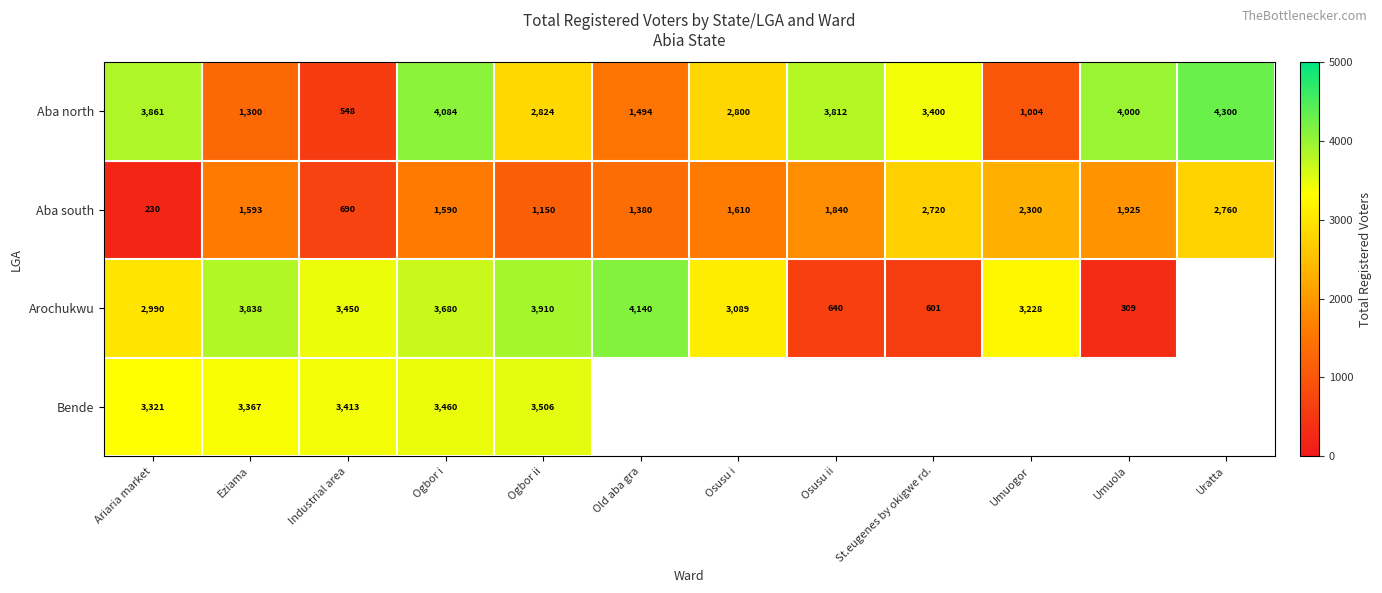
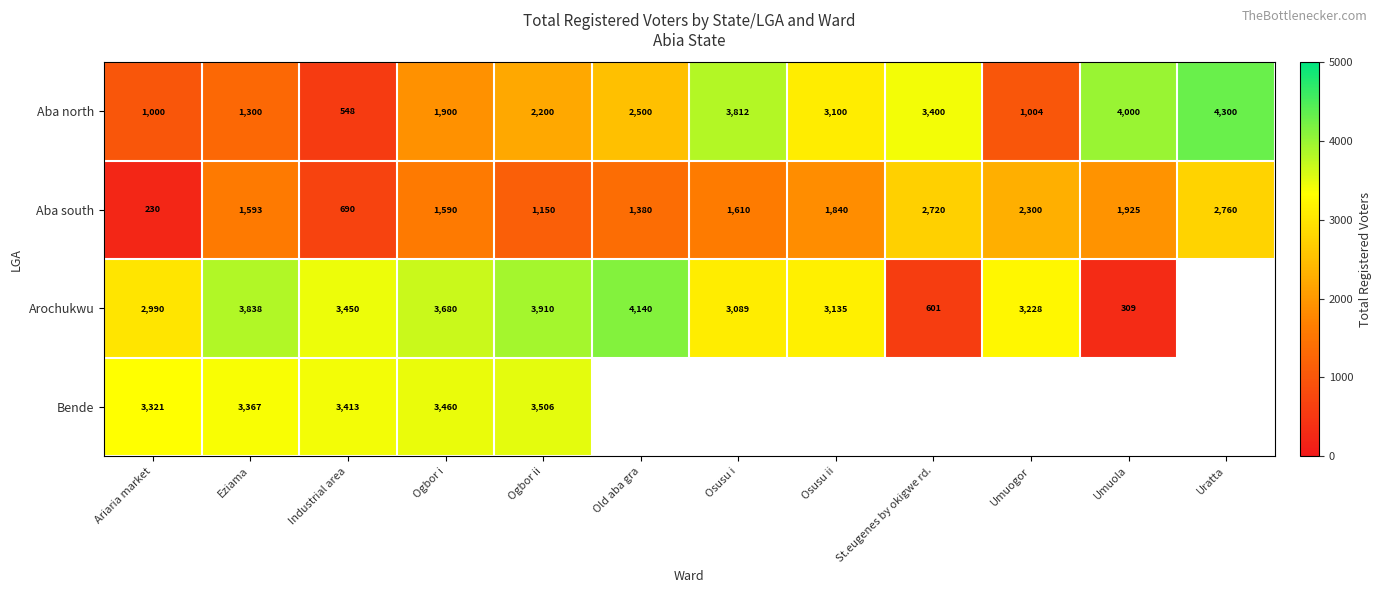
  {
    "Aba north": {
-     "Ariaria market": "3,861",
+     "Ariaria market": "1,000",
      "Eziama": "1,300",
      "Industrial area": "548",
-     "Ogbor i": "4,084",
-     "Ogbor ii": "2,824",
-     "Old aba gra": "1,494",
-     "Osusu i": "2,800",
-     "Osusu ii": "3,812",
+     "Ogbor i": "1,900",
+     "Ogbor ii": "2,200",
+     "Old aba gra": "2,500",
+     "Osusu i": "3,812",
+     "Osusu ii": "3,100",
      "St.eugenes by okigwe rd.": "3,400",
      "Umuogor": "1,004",
      "Umuola": "4,000",
      "Uratta": "4,300"
    },
    "Aba south": {
      "Ariaria market": "230",
      "Eziama": "1,593",
      "Industrial area": "690",
      "Ogbor i": "1,590",
      "Ogbor ii": "1,150",
      "Old aba gra": "1,380",
      "Osusu i": "1,610",
      "Osusu ii": "1,840",
      "St.eugenes by okigwe rd.": "2,720",
      "Umuogor": "2,300",
      "Umuola": "1,925",
      "Uratta": "2,760"
    },
    "Arochukwu": {
      "Ariaria market": "2,990",
      "Eziama": "3,838",
      "Industrial area": "3,450",
      "Ogbor i": "3,680",
      "Ogbor ii": "3,910",
      "Old aba gra": "4,140",
      "Osusu i": "3,089",
-     "Osusu ii": "640",
+     "Osusu ii": "3,135",
      "St.eugenes by okigwe rd.": "601",
      "Umuogor": "3,228",
      "Umuola": "309"
    },
    "Bende": {
      "Ariaria market": "3,321",
      "Eziama": "3,367",
      "Industrial area": "3,413",
      "Ogbor i": "3,460",
      "Ogbor ii": "3,506"
    }
  }
